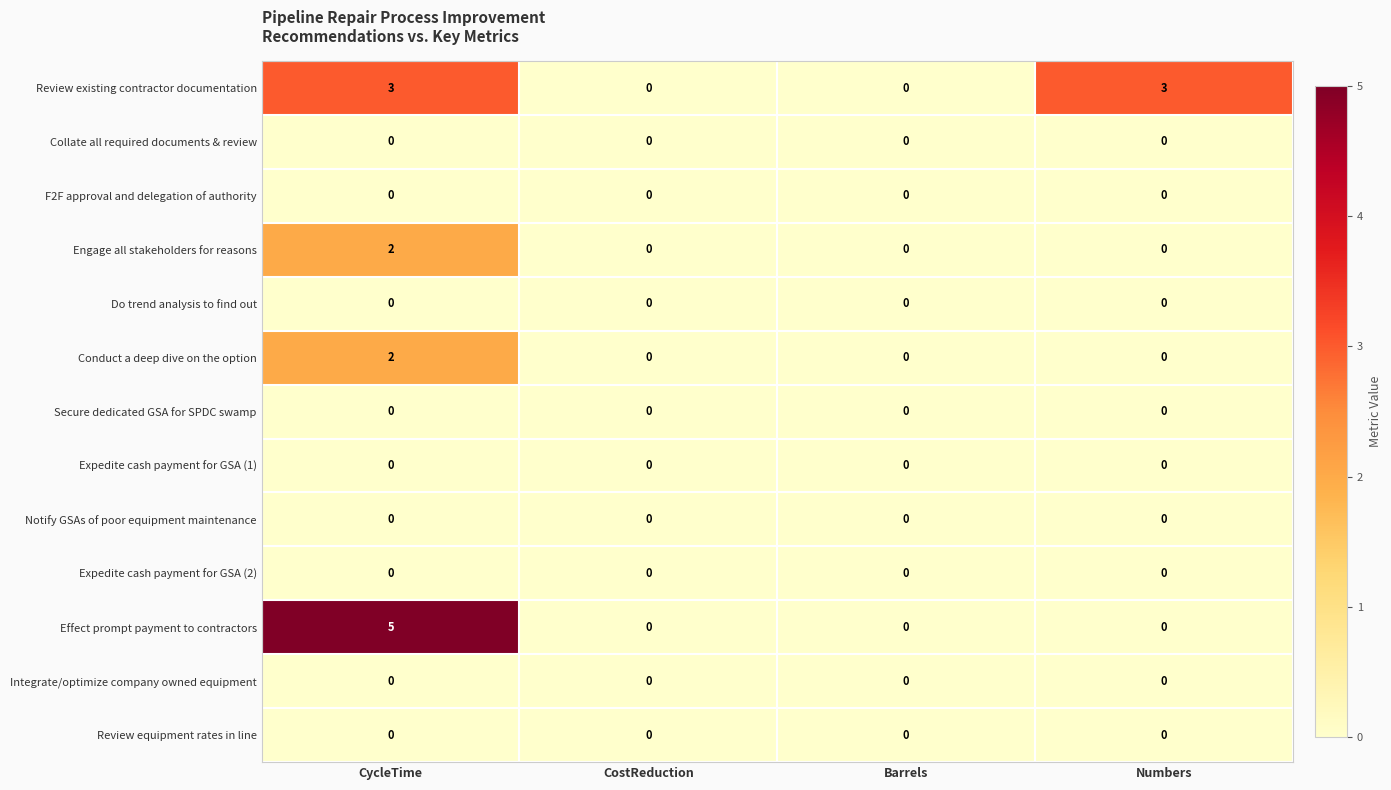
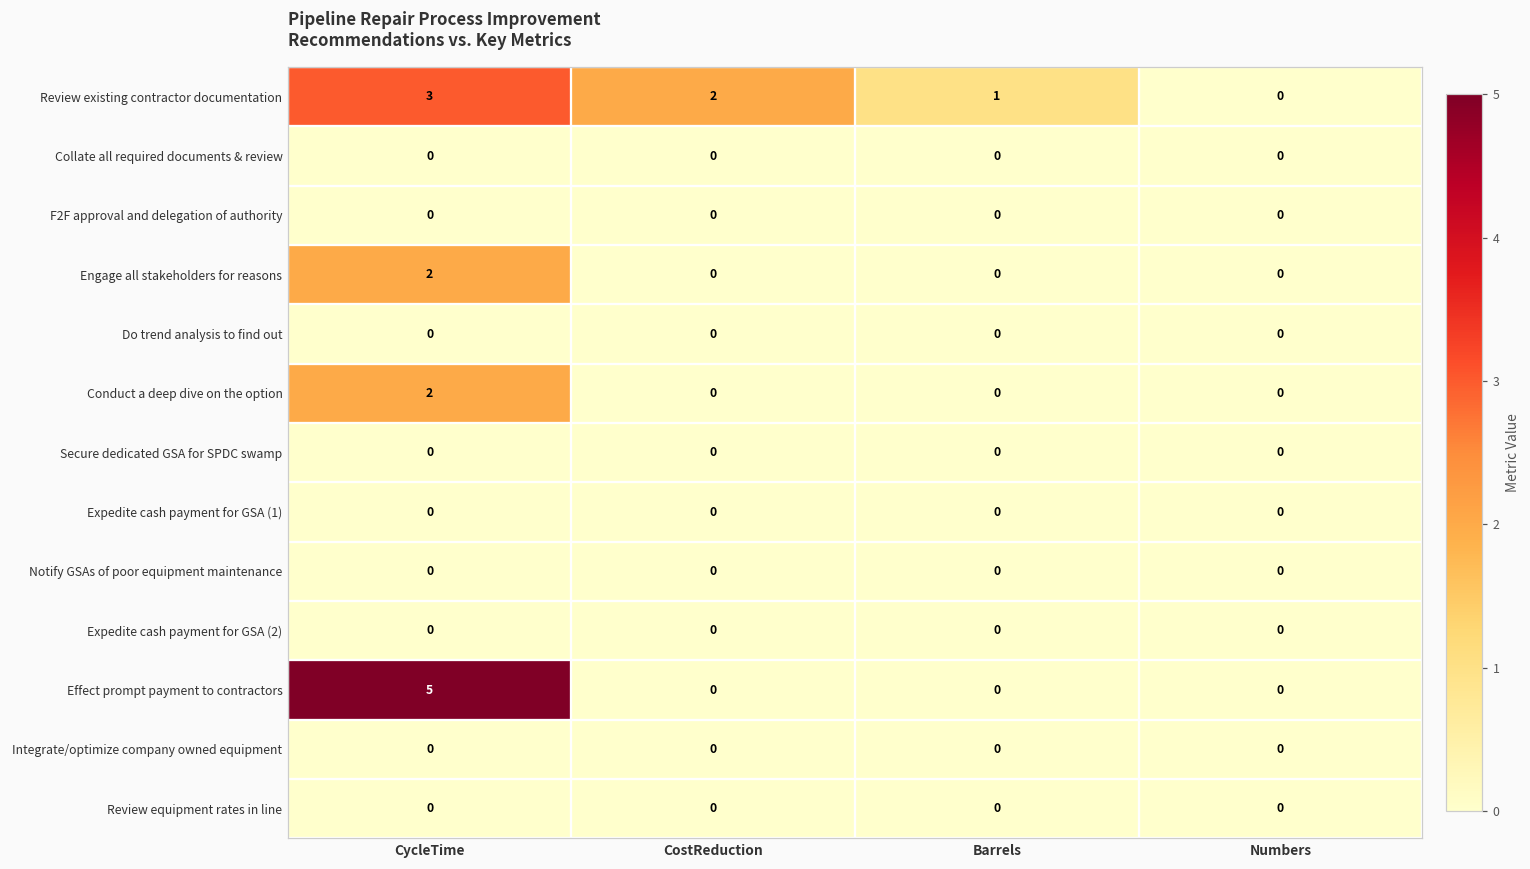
  {
    "Review existing contractor documentation": {
      "CycleTime": 3,
-     "CostReduction": 0,
-     "Barrels": 0,
-     "Numbers": 3
+     "CostReduction": 2,
+     "Barrels": 1,
+     "Numbers": 0
    },
    "Collate all required documents & review": {
      "CycleTime": 0,
      "CostReduction": 0,
      "Barrels": 0,
      "Numbers": 0
    },
    "F2F approval and delegation of authority": {
      "CycleTime": 0,
      "CostReduction": 0,
      "Barrels": 0,
      "Numbers": 0
    },
    "Engage all stakeholders for reasons": {
      "CycleTime": 2,
      "CostReduction": 0,
      "Barrels": 0,
      "Numbers": 0
    },
    "Do trend analysis to find out": {
      "CycleTime": 0,
      "CostReduction": 0,
      "Barrels": 0,
      "Numbers": 0
    },
    "Conduct a deep dive on the option": {
      "CycleTime": 2,
      "CostReduction": 0,
      "Barrels": 0,
      "Numbers": 0
    },
    "Secure dedicated GSA for SPDC swamp": {
      "CycleTime": 0,
      "CostReduction": 0,
      "Barrels": 0,
      "Numbers": 0
    },
    "Expedite cash payment for GSA (1)": {
      "CycleTime": 0,
      "CostReduction": 0,
      "Barrels": 0,
      "Numbers": 0
    },
    "Notify GSAs of poor equipment maintenance": {
      "CycleTime": 0,
      "CostReduction": 0,
      "Barrels": 0,
      "Numbers": 0
    },
    "Expedite cash payment for GSA (2)": {
      "CycleTime": 0,
      "CostReduction": 0,
      "Barrels": 0,
      "Numbers": 0
    },
    "Effect prompt payment to contractors": {
      "CycleTime": 5,
      "CostReduction": 0,
      "Barrels": 0,
      "Numbers": 0
    },
    "Integrate/optimize company owned equipment": {
      "CycleTime": 0,
      "CostReduction": 0,
      "Barrels": 0,
      "Numbers": 0
    },
    "Review equipment rates in line": {
      "CycleTime": 0,
      "CostReduction": 0,
      "Barrels": 0,
      "Numbers": 0
    }
  }
